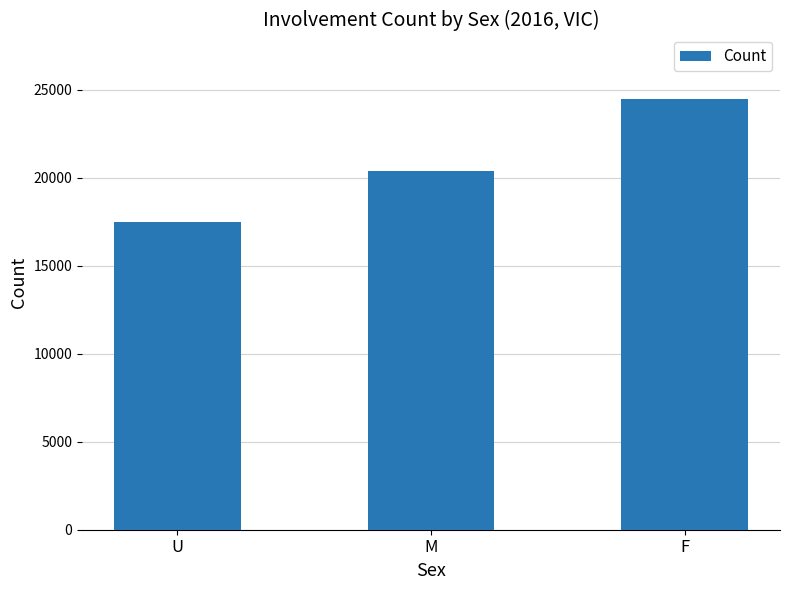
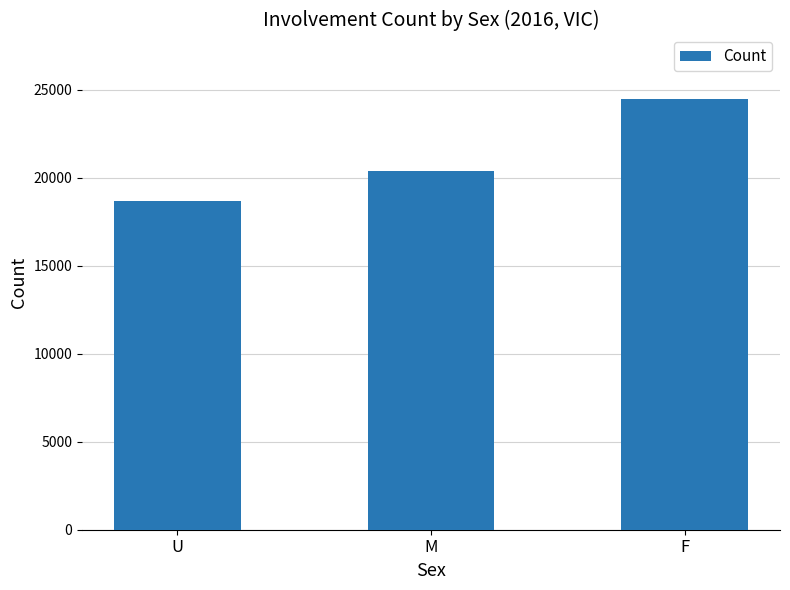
  {
-   "U": 17500,
+   "U": 18700,
    "M": 20400,
    "F": 24500
  }
